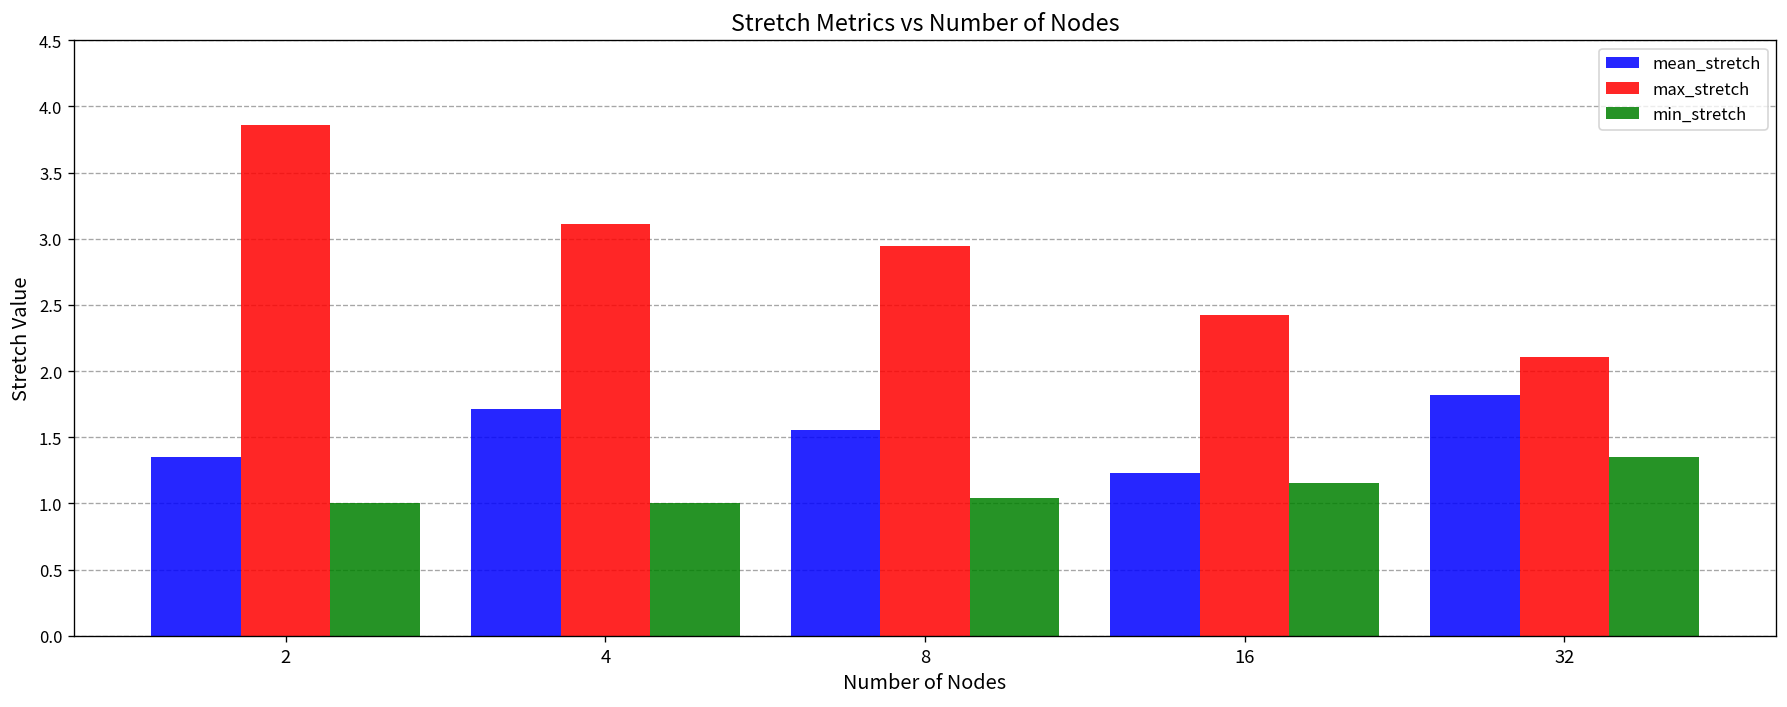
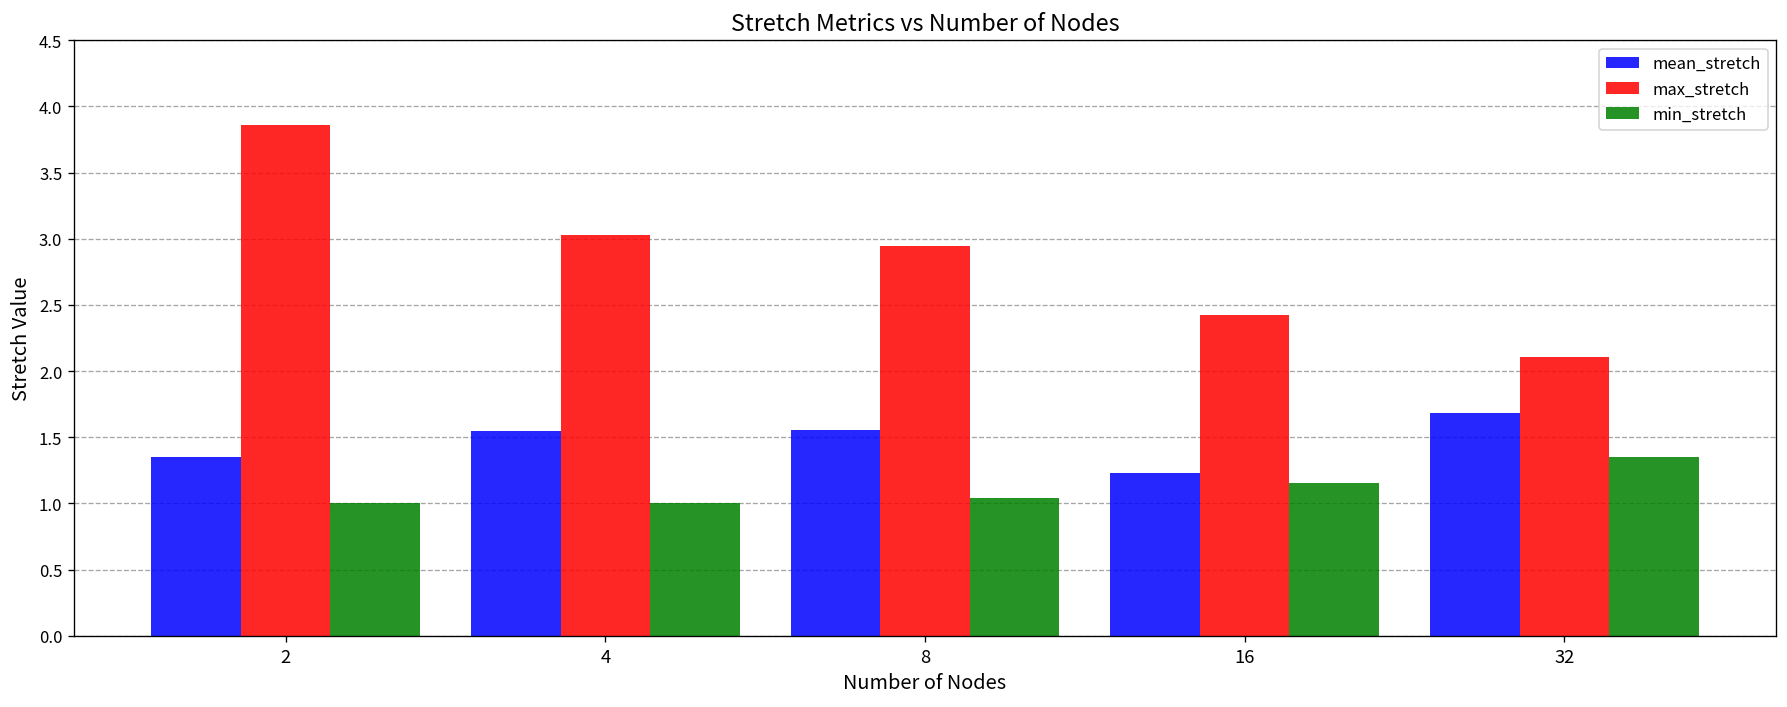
  {
    "mean_stretch": {
      "2": 1.35,
-     "4": 1.72,
+     "4": 1.55,
      "8": 1.55,
      "16": 1.23,
-     "32": 1.82
+     "32": 1.68
    },
    "max_stretch": {
      "2": 3.86,
-     "4": 3.11,
+     "4": 3.03,
      "8": 2.95,
      "16": 2.42,
      "32": 2.11
    },
    "min_stretch": {
      "2": 1.00,
      "4": 1.00,
      "8": 1.04,
      "16": 1.15,
      "32": 1.35
    }
  }
